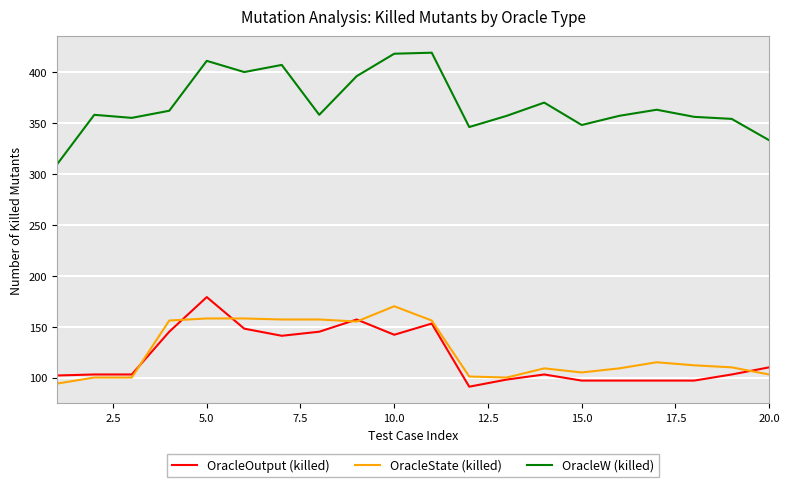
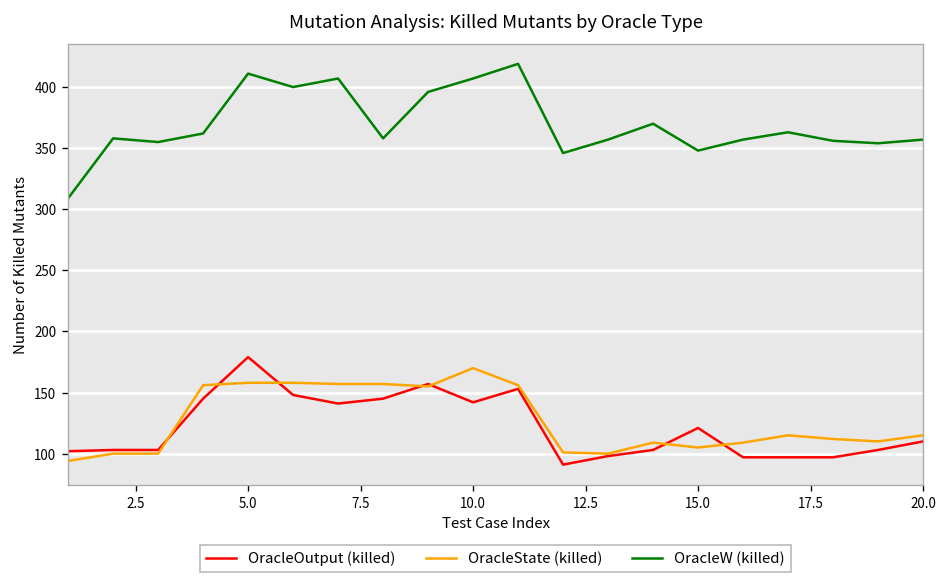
  {
    "OracleOutput (killed)": {
      "5.0": 179,
      "10.0": 142,
-     "15.0": 97,
+     "15.0": 121,
      "20.0": 110
    },
    "OracleState (killed)": {
      "5.0": 158,
      "10.0": 170,
      "15.0": 105,
-     "20.0": 103
+     "20.0": 115
    },
    "OracleW (killed)": {
      "5.0": 411,
-     "10.0": 418,
+     "10.0": 407,
      "15.0": 348,
-     "20.0": 333
+     "20.0": 357
    }
  }
